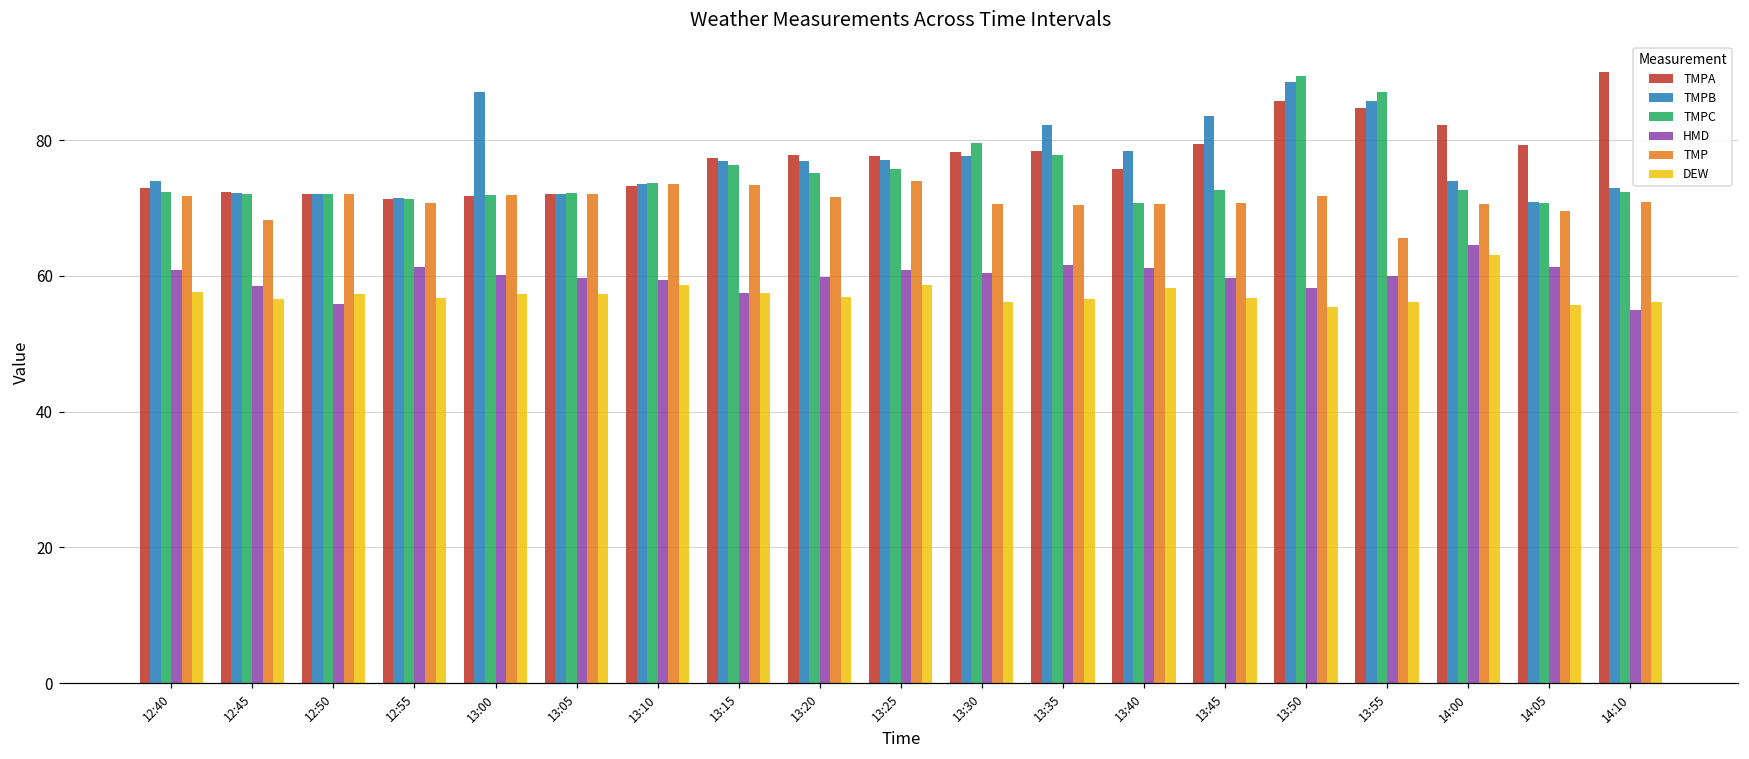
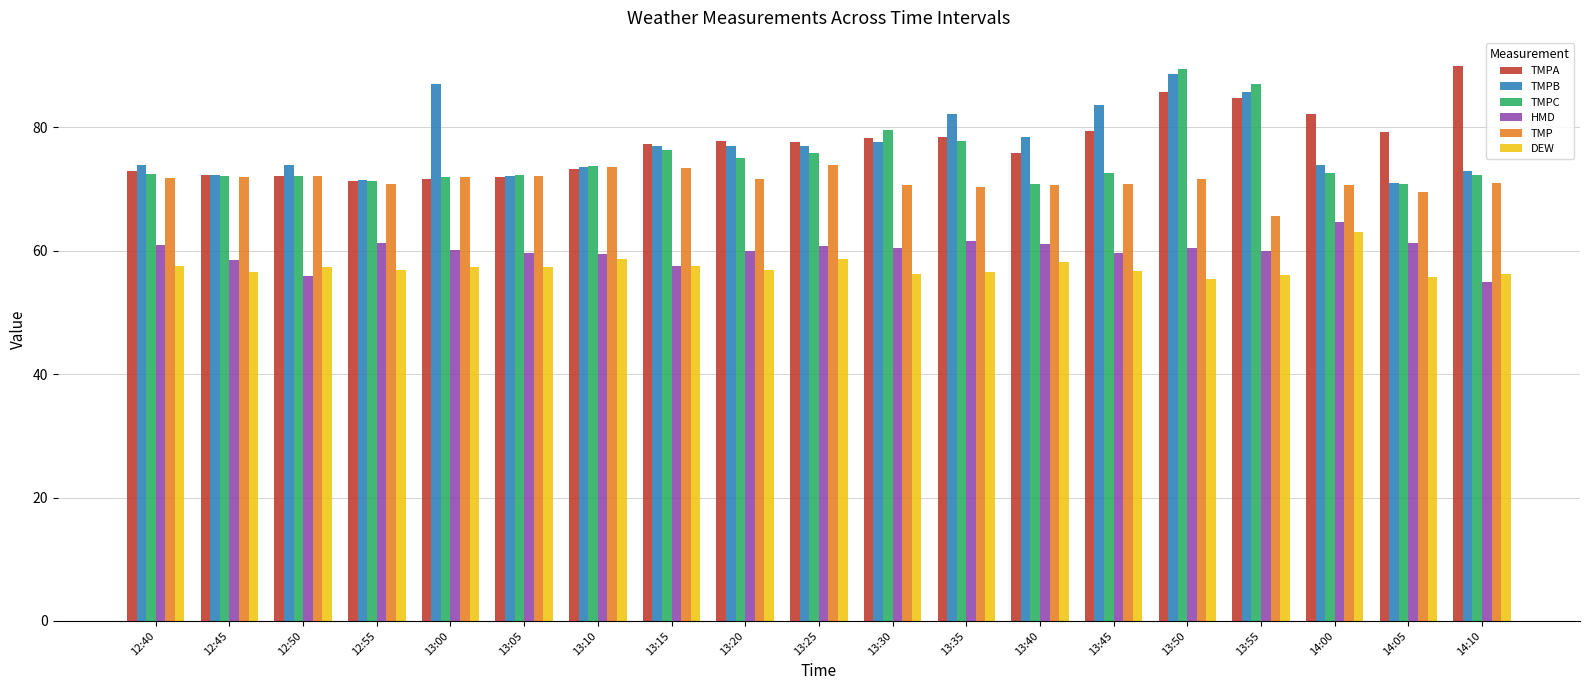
  {
    "TMPA": {
      "12:40": 73,
      "12:45": 72,
      "12:50": 72,
      "12:55": 71,
      "13:00": 72,
      "13:05": 72,
      "13:10": 73,
      "13:15": 77,
      "13:20": 78,
      "13:25": 78,
      "13:30": 78,
      "13:35": 78,
      "13:40": 76,
      "13:45": 79,
      "13:50": 86,
      "13:55": 85,
      "14:00": 82,
      "14:05": 79,
      "14:10": 90
    },
    "TMPB": {
      "12:40": 74,
      "12:45": 72,
-     "12:50": 72,
+     "12:50": 74,
      "12:55": 71,
      "13:00": 87,
      "13:05": 72,
      "13:10": 74,
      "13:15": 77,
      "13:20": 77,
      "13:25": 77,
      "13:30": 78,
      "13:35": 82,
      "13:40": 78,
      "13:45": 84,
      "13:50": 89,
      "13:55": 86,
      "14:00": 74,
      "14:05": 71,
      "14:10": 73
    },
    "TMPC": {
      "12:40": 72,
      "12:45": 72,
      "12:50": 72,
      "12:55": 71,
      "13:00": 72,
      "13:05": 72,
      "13:10": 74,
      "13:15": 76,
      "13:20": 75,
      "13:25": 76,
      "13:30": 80,
      "13:35": 78,
      "13:40": 71,
      "13:45": 73,
      "13:50": 90,
      "13:55": 87,
      "14:00": 73,
      "14:05": 71,
      "14:10": 72
    },
    "HMD": {
      "12:40": 61,
      "12:45": 59,
      "12:50": 56,
      "12:55": 61,
      "13:00": 60,
      "13:05": 60,
      "13:10": 59,
      "13:15": 58,
      "13:20": 60,
      "13:25": 61,
      "13:30": 60,
      "13:35": 62,
      "13:40": 61,
      "13:45": 60,
-     "13:50": 58,
+     "13:50": 61,
      "13:55": 60,
      "14:00": 65,
      "14:05": 61,
      "14:10": 55
    },
    "TMP": {
      "12:40": 72,
-     "12:45": 68,
+     "12:45": 72,
      "12:50": 72,
      "12:55": 71,
      "13:00": 72,
      "13:05": 72,
      "13:10": 74,
      "13:15": 73,
      "13:20": 72,
      "13:25": 74,
      "13:30": 71,
      "13:35": 70,
      "13:40": 71,
      "13:45": 71,
      "13:50": 72,
      "13:55": 66,
      "14:00": 71,
      "14:05": 70,
      "14:10": 71
    },
    "DEW": {
      "12:40": 58,
      "12:45": 57,
      "12:50": 57,
      "12:55": 57,
      "13:00": 57,
      "13:05": 57,
      "13:10": 59,
      "13:15": 58,
      "13:20": 57,
      "13:25": 59,
      "13:30": 56,
      "13:35": 57,
      "13:40": 58,
      "13:45": 57,
      "13:50": 55,
      "13:55": 56,
      "14:00": 63,
      "14:05": 56,
      "14:10": 56
    }
  }
